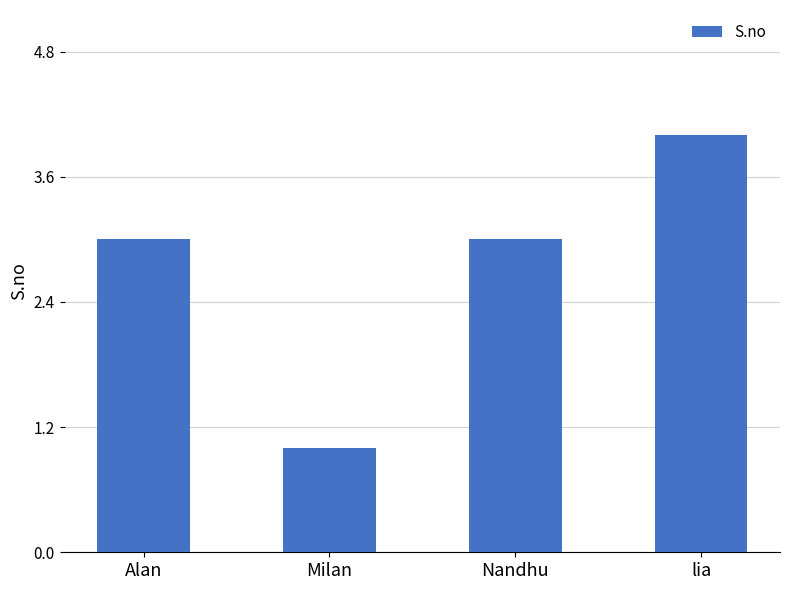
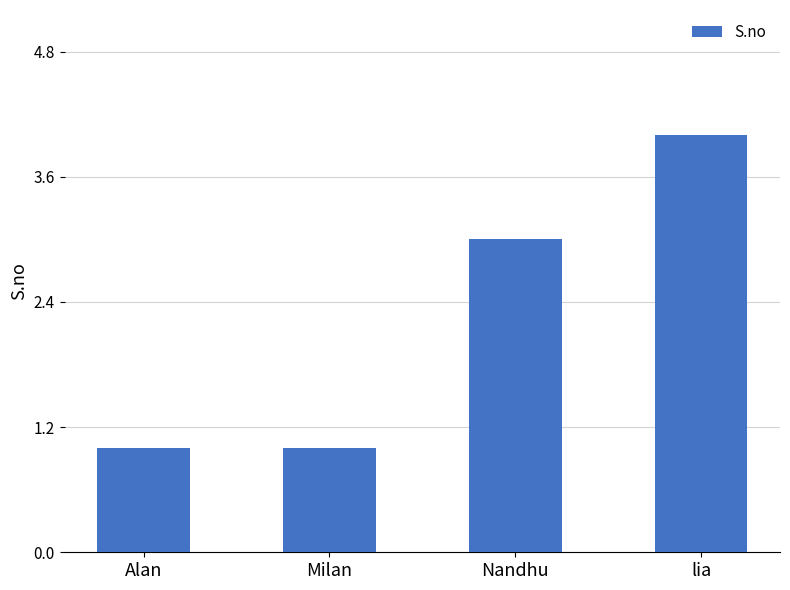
  {
-   "Alan": 3,
+   "Alan": 1,
    "Milan": 1,
    "Nandhu": 3,
    "lia": 4
  }
